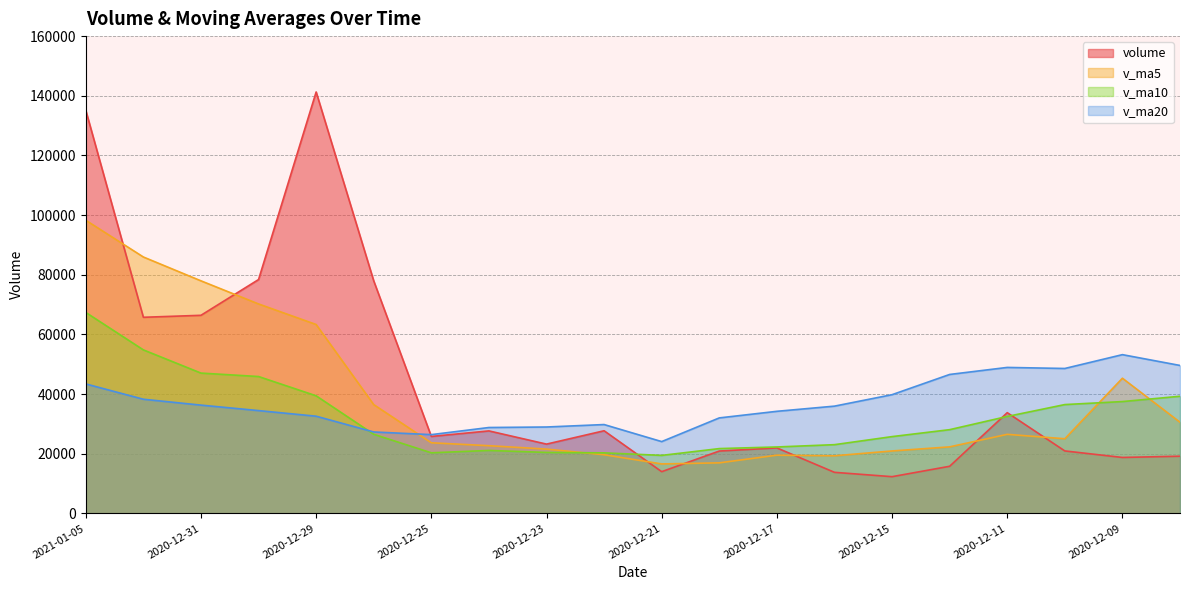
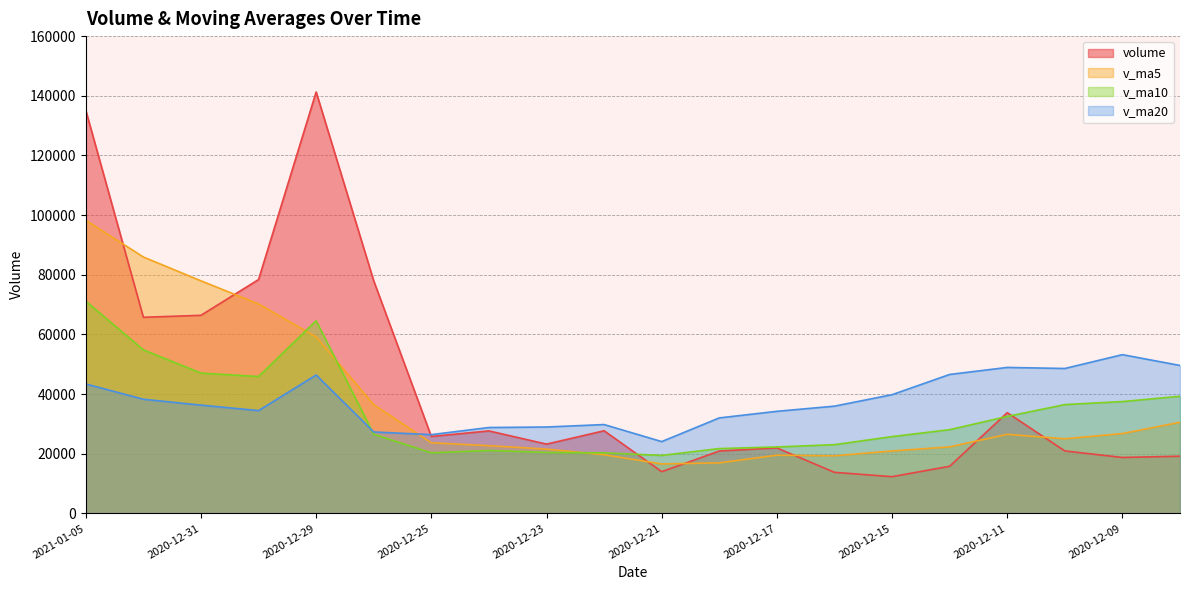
  {
    "volume": {
      "2021-01-05": 135000,
      "2020-12-31": 66000,
      "2020-12-29": 141000,
      "2020-12-23": 23000,
      "2020-12-21": 14000,
      "2020-12-15": 12000,
      "2020-12-11": 34000,
      "2020-12-09": 19000
    },
    "v_ma5": {
      "2021-01-05": 98000,
      "2020-12-31": 78000,
-     "2020-12-29": 63000,
+     "2020-12-29": 59000,
      "2020-12-25": 24000,
      "2020-12-23": 22000,
      "2020-12-21": 17000,
      "2020-12-17": 20000,
      "2020-12-15": 21000,
      "2020-12-11": 26000,
-     "2020-12-09": 45000
+     "2020-12-09": 27000
    },
    "v_ma10": {
-     "2021-01-05": 67000,
+     "2021-01-05": 71000,
      "2020-12-31": 47000,
-     "2020-12-29": 39000,
+     "2020-12-29": 65000,
      "2020-12-25": 20000,
      "2020-12-23": 20000,
      "2020-12-21": 19000,
      "2020-12-15": 26000,
      "2020-12-11": 32000,
      "2020-12-09": 37000
    },
    "v_ma20": {
      "2021-01-05": 43000,
      "2020-12-31": 36000,
-     "2020-12-29": 33000,
+     "2020-12-29": 46000,
      "2020-12-23": 29000,
      "2020-12-21": 24000,
      "2020-12-17": 34000,
      "2020-12-15": 40000,
      "2020-12-11": 49000,
      "2020-12-09": 53000
    }
  }
